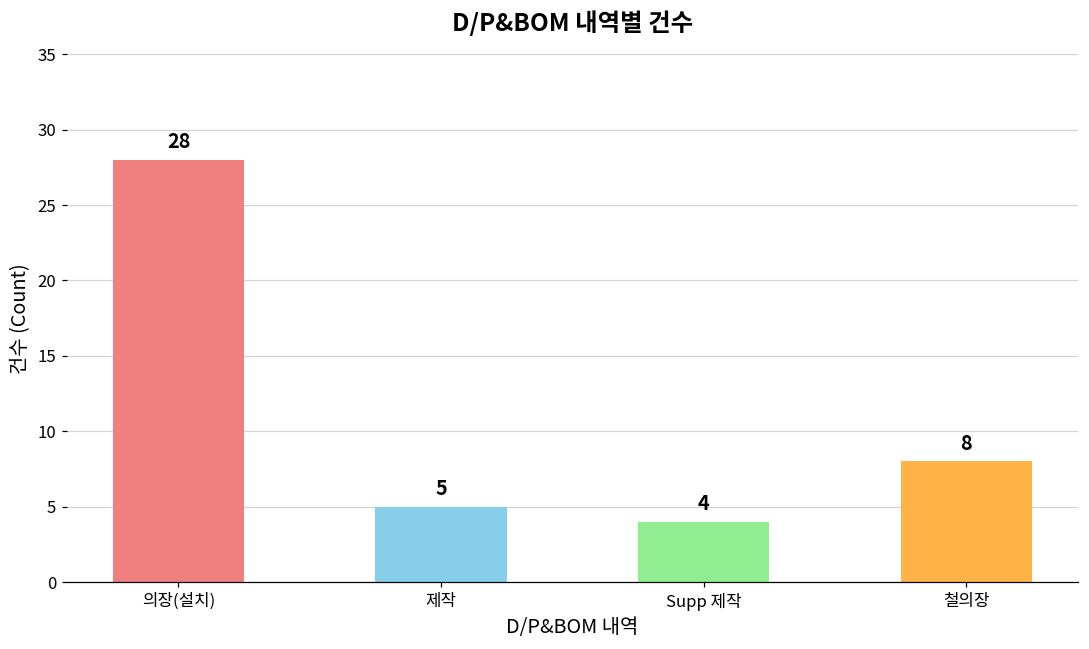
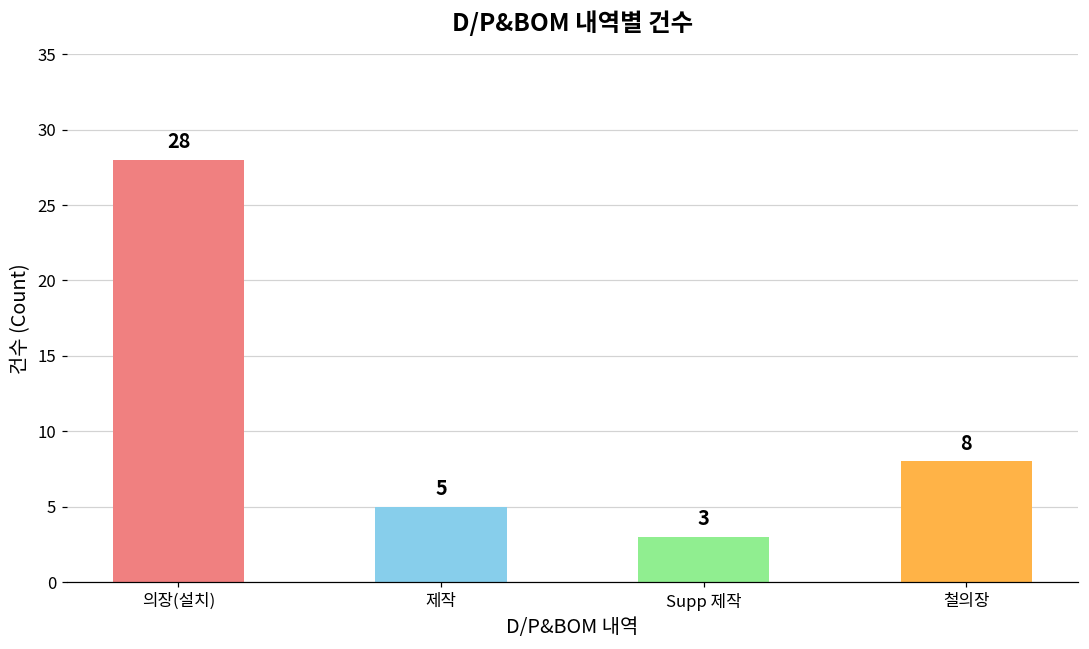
  {
    "의장(설치)": 28,
    "제작": 5,
-   "Supp 제작": 4,
+   "Supp 제작": 3,
    "철의장": 8
  }
